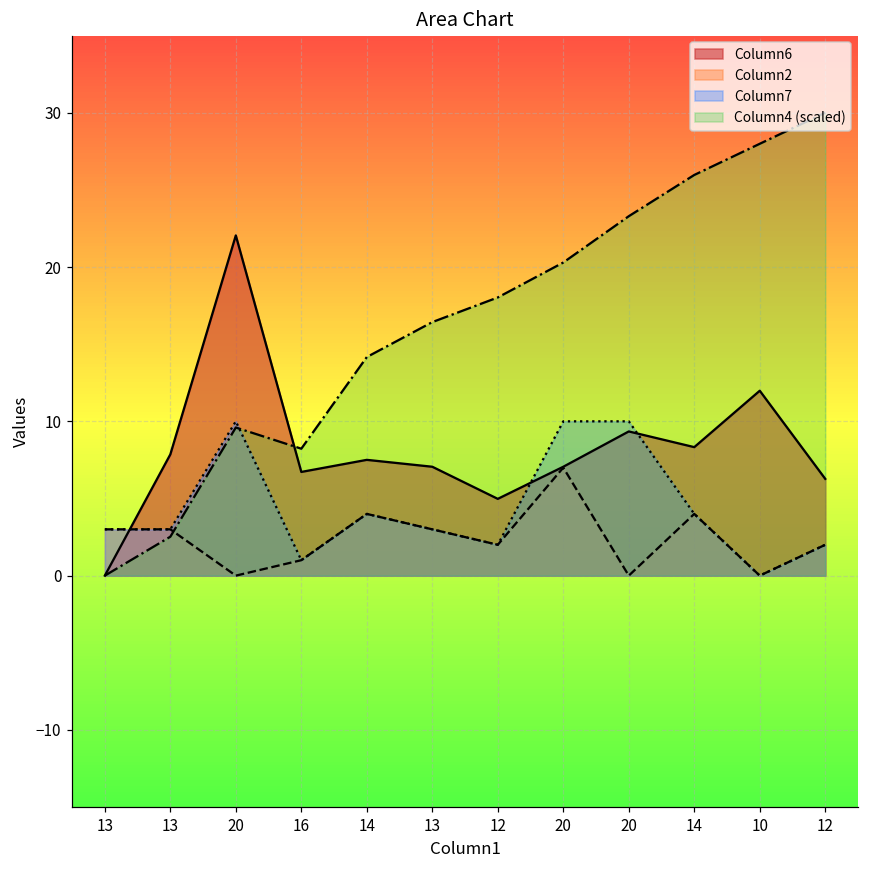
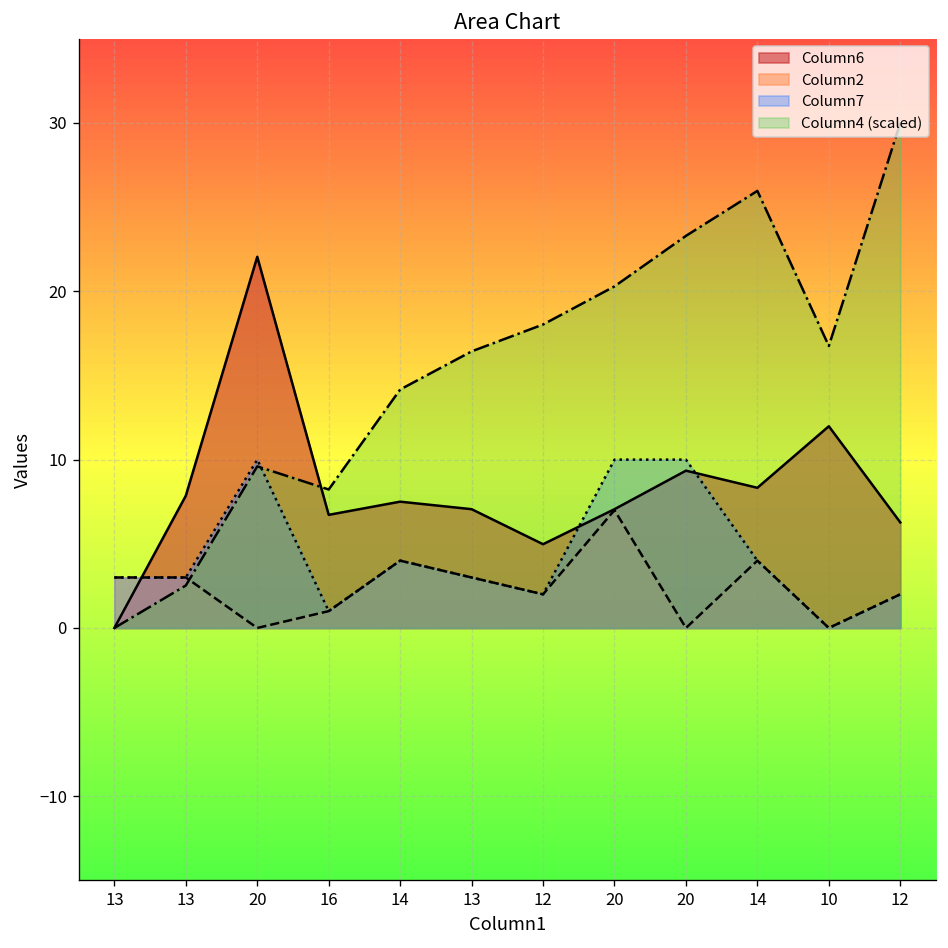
  {
    "Column6": {
      "16": 6.7,
      "10": 12.0
    },
    "Column4 (scaled)": {
      "16": 8.2,
-     "10": 28.0
+     "10": 16.8
    }
  }
